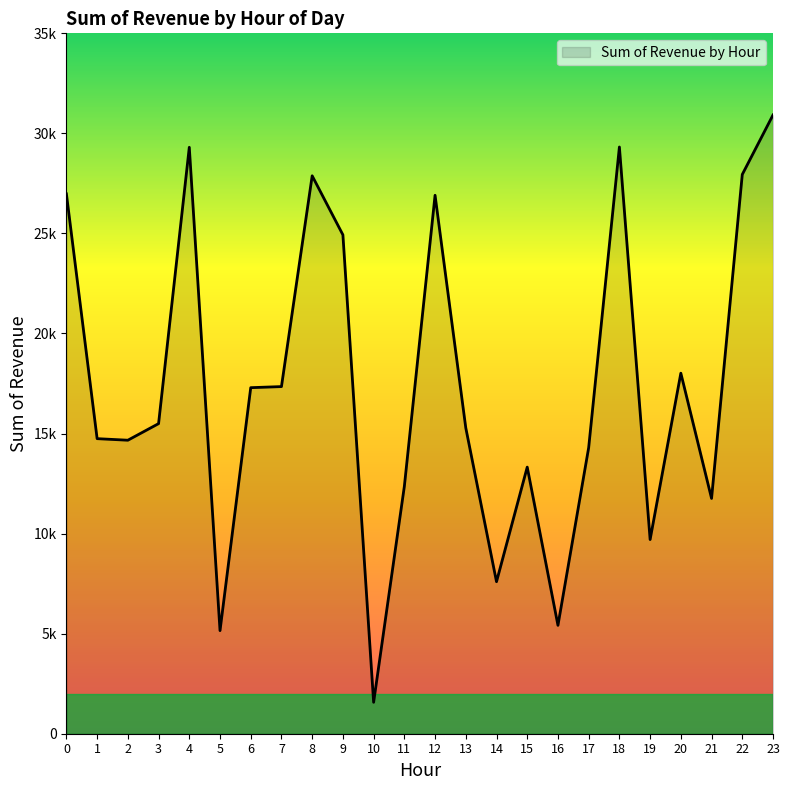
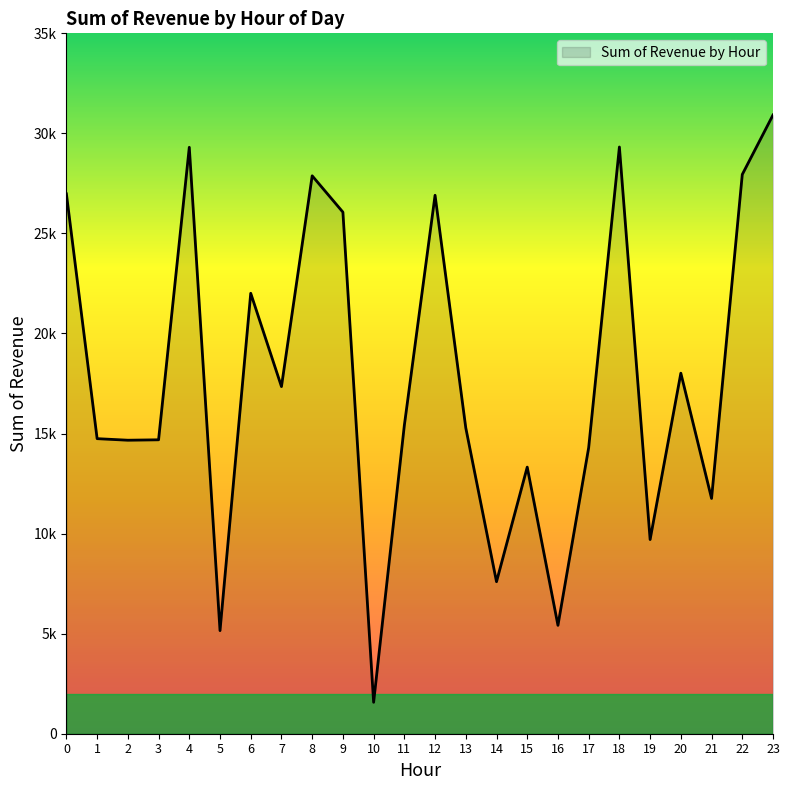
  {
    "0": 27000,
    "1": 14700,
    "2": 14700,
-   "3": 15500,
+   "3": 14700,
    "4": 29300,
    "5": 5200,
-   "6": 17300,
+   "6": 22000,
    "7": 17300,
    "8": 27900,
-   "9": 24900,
-   "11": 12400,
+   "9": 26100,
+   "11": 15400,
    "12": 26900,
    "13": 15300,
    "14": 7600,
    "15": 13300,
    "16": 5400,
    "17": 14300,
    "18": 29300,
    "19": 9700,
    "20": 18000,
    "21": 11800,
    "22": 27900,
    "23": 30900
  }
